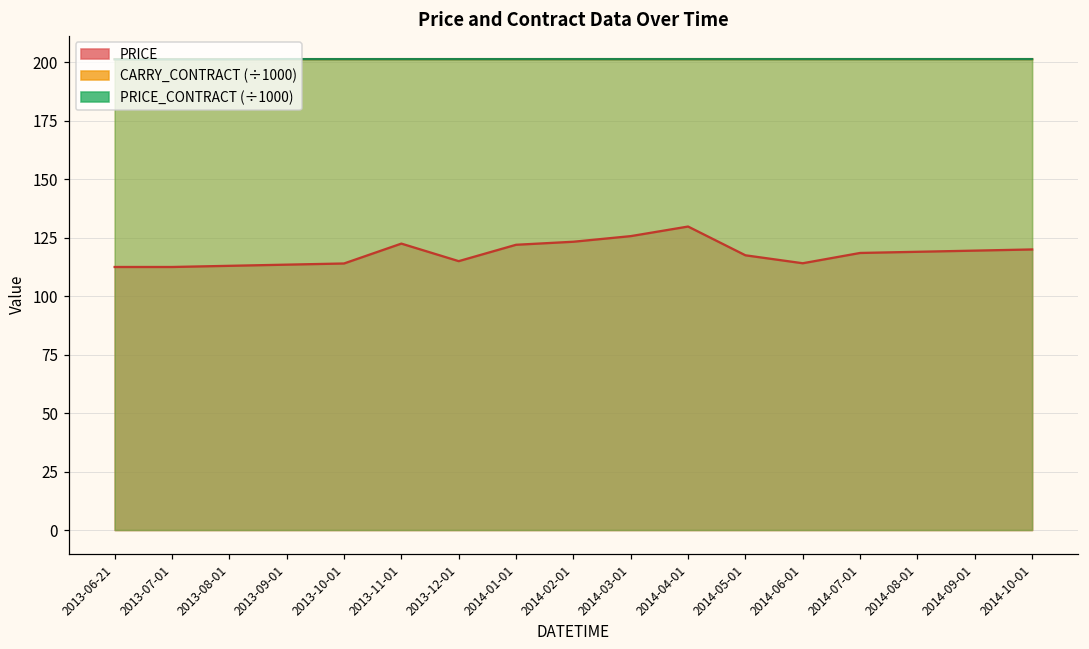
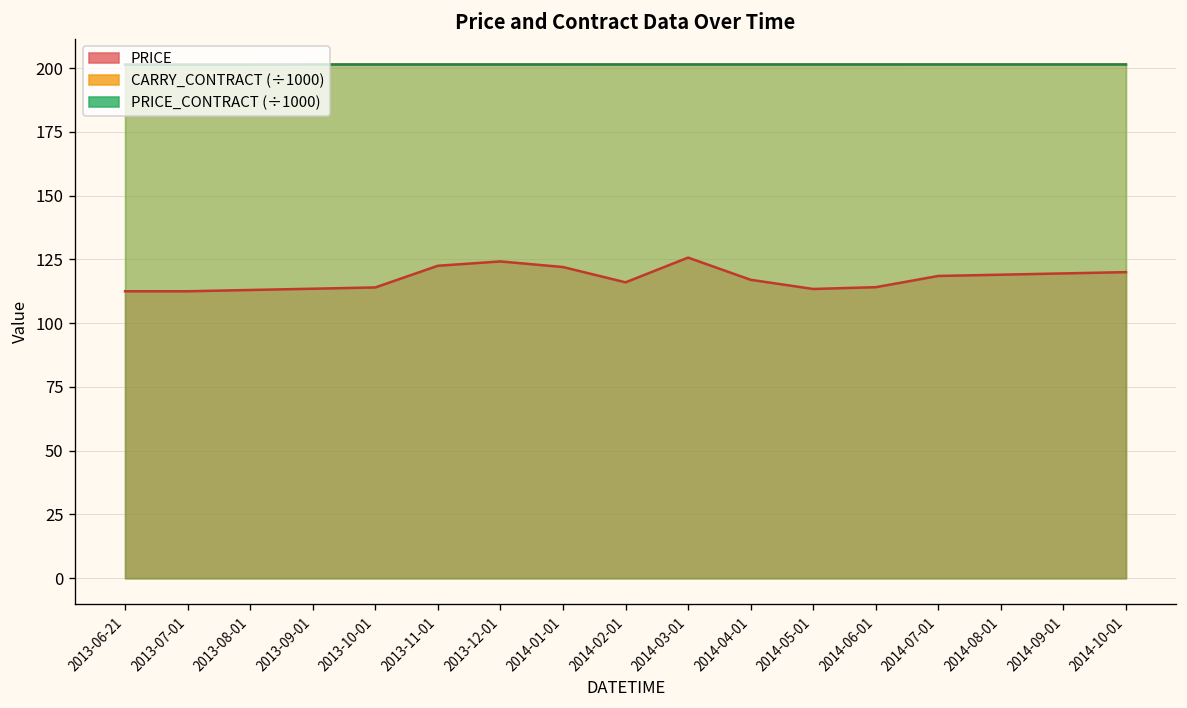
  {
    "PRICE": {
      "2013-06-21": 113,
      "2013-07-01": 113,
      "2013-08-01": 113,
      "2013-09-01": 114,
      "2013-10-01": 114,
      "2013-11-01": 123,
-     "2013-12-01": 115,
+     "2013-12-01": 124,
      "2014-01-01": 122,
-     "2014-02-01": 123,
+     "2014-02-01": 116,
      "2014-03-01": 126,
-     "2014-04-01": 130,
-     "2014-05-01": 118,
+     "2014-04-01": 117,
+     "2014-05-01": 113,
      "2014-06-01": 114,
      "2014-07-01": 119,
      "2014-08-01": 119,
      "2014-09-01": 120,
      "2014-10-01": 120
    },
    "PRICE_CONTRACT (÷1000)": {
      "2013-10-01": 201,
      "2013-11-01": 201,
      "2013-12-01": 201,
      "2014-01-01": 201,
      "2014-02-01": 201,
      "2014-03-01": 201,
      "2014-04-01": 201,
      "2014-05-01": 201,
      "2014-06-01": 201,
      "2014-07-01": 201,
      "2014-08-01": 201,
      "2014-09-01": 201,
      "2014-10-01": 201
    }
  }
